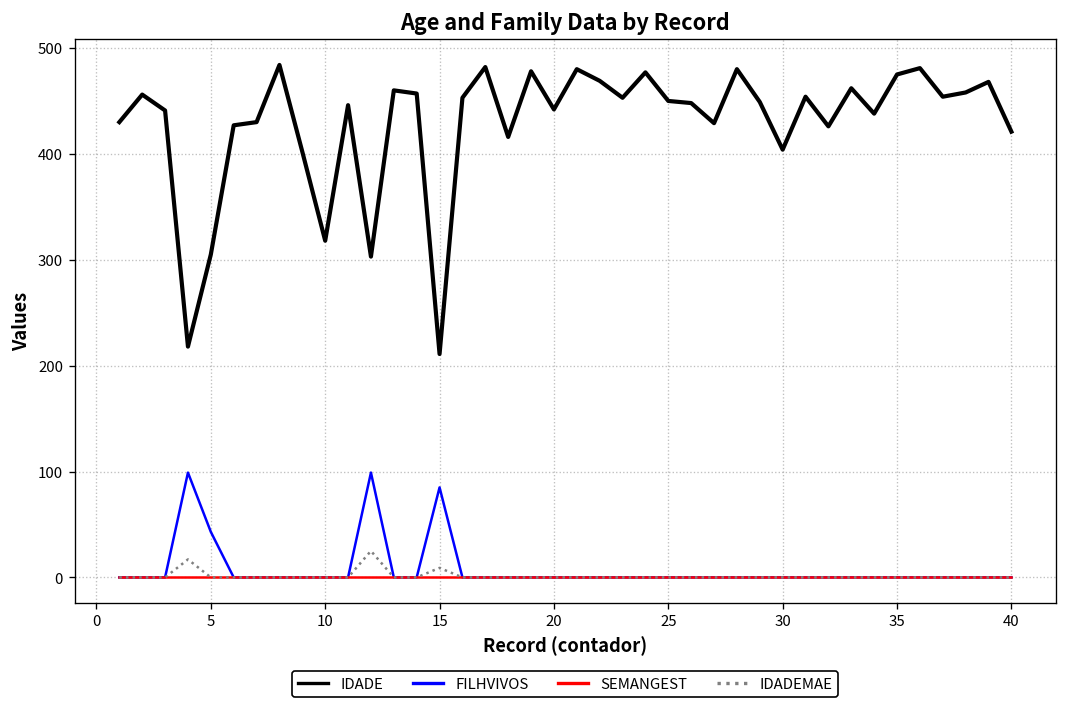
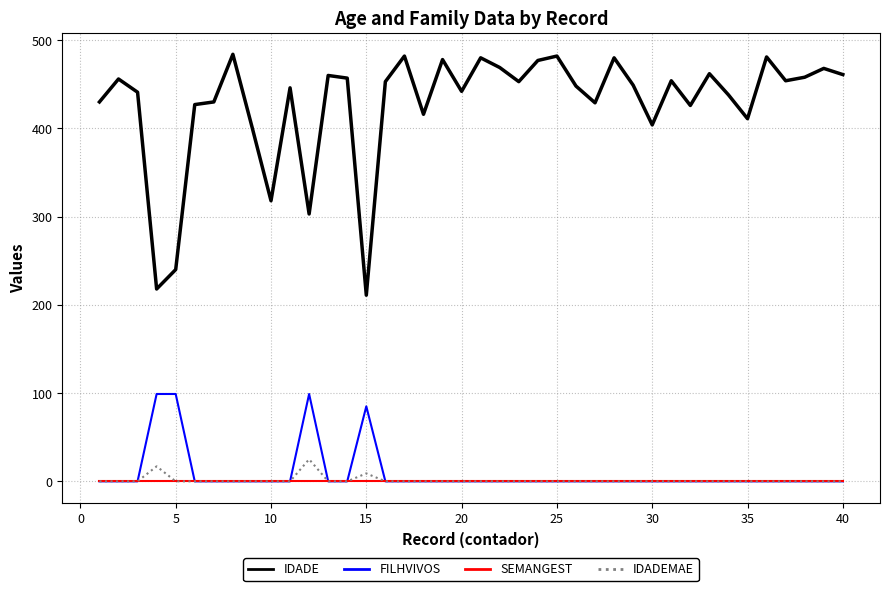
  {
    "IDADE": {
-     "5": 310,
+     "5": 240,
      "10": 320,
      "15": 210,
      "20": 440,
-     "25": 450,
+     "25": 480,
      "30": 400,
-     "35": 480,
-     "40": 420
+     "35": 410,
+     "40": 460
    },
    "FILHVIVOS": {
-     "5": 40,
+     "5": 100,
      "15": 90
    },
    "SEMANGEST": {
      "15": 0
    },
    "IDADEMAE": {
      "15": 10
    }
  }
